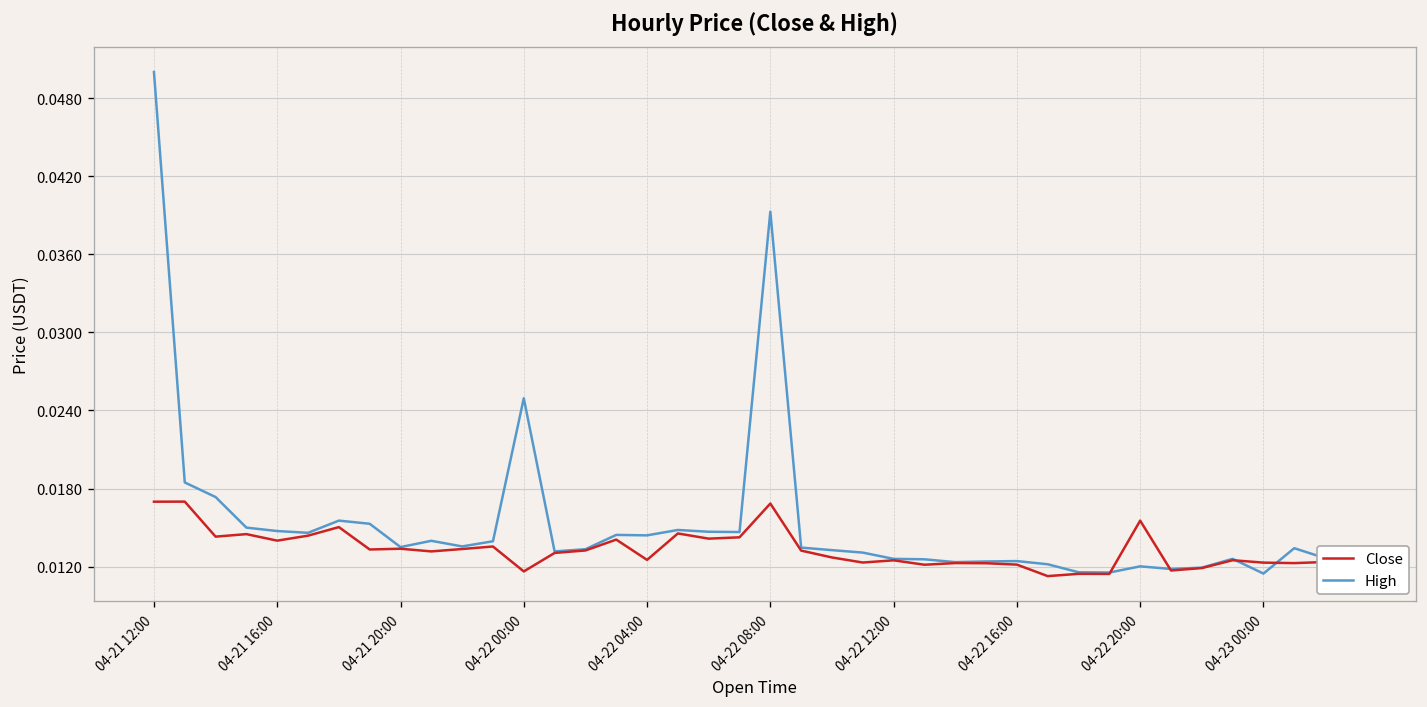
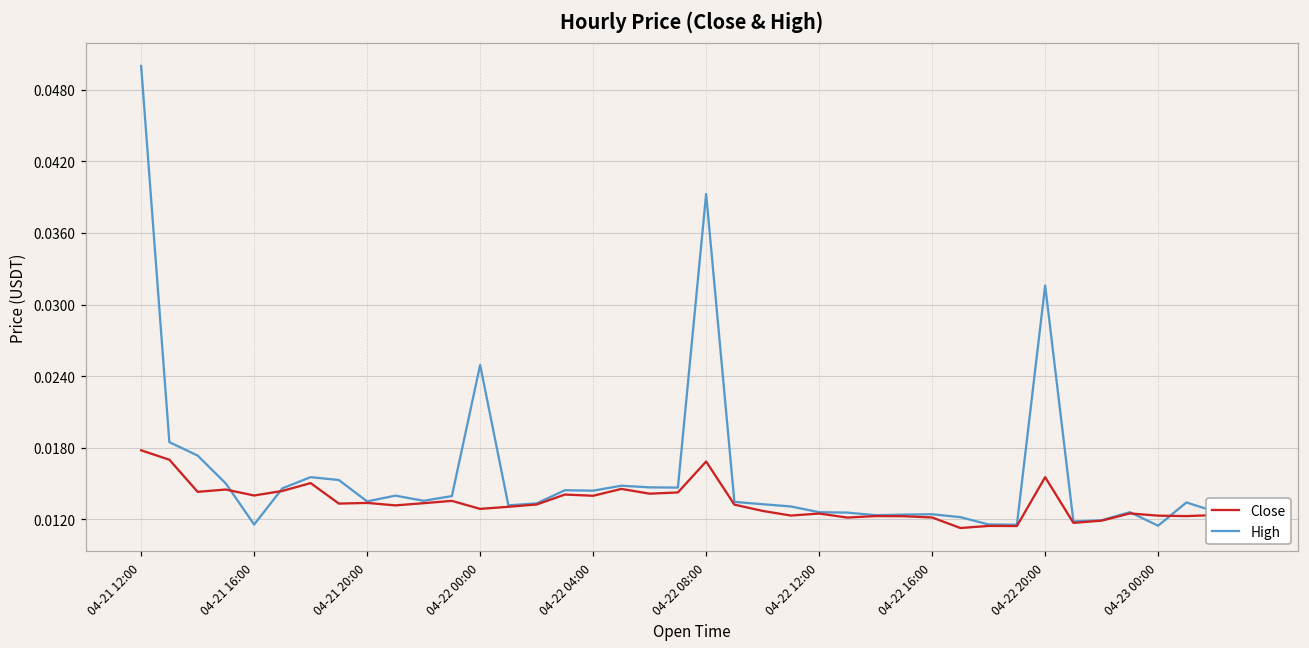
  {
    "Close": {
-     "04-21 12:00": 0.0170,
+     "04-21 12:00": 0.0178,
      "04-21 16:00": 0.0140,
-     "04-22 00:00": 0.0116,
-     "04-22 04:00": 0.0125,
+     "04-22 00:00": 0.0129,
+     "04-22 04:00": 0.0140,
      "04-22 08:00": 0.0169,
      "04-22 16:00": 0.0122,
      "04-22 20:00": 0.0155,
      "04-23 00:00": 0.0123
    },
    "High": {
      "04-21 12:00": 0.0500,
-     "04-21 16:00": 0.0147,
+     "04-21 16:00": 0.0116,
      "04-22 00:00": 0.0249,
      "04-22 04:00": 0.0144,
      "04-22 08:00": 0.0393,
      "04-22 16:00": 0.0124,
-     "04-22 20:00": 0.0120,
+     "04-22 20:00": 0.0316,
      "04-23 00:00": 0.0115
    }
  }
